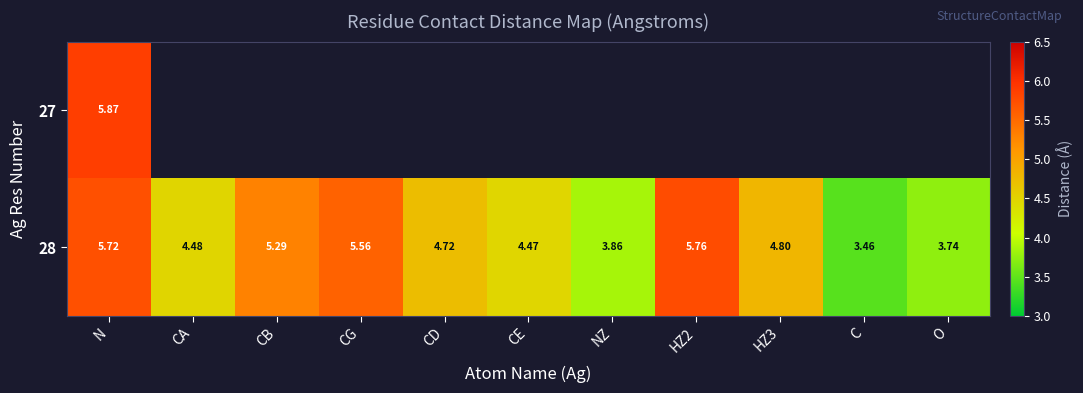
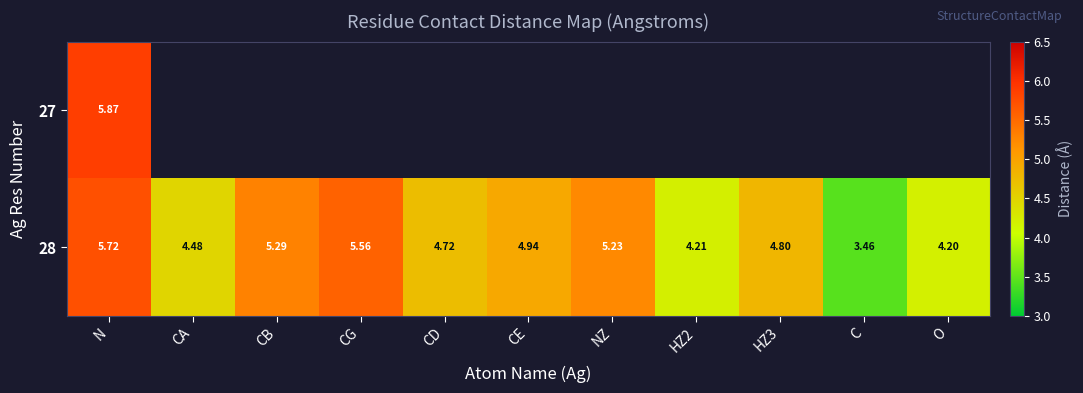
  {
    "27": {
      "N": 5.87
    },
    "28": {
      "N": 5.72,
      "CA": 4.48,
      "CB": 5.29,
      "CG": 5.56,
      "CD": 4.72,
-     "CE": 4.47,
-     "NZ": 3.86,
-     "HZ2": 5.76,
+     "CE": 4.94,
+     "NZ": 5.23,
+     "HZ2": 4.21,
      "HZ3": 4.80,
      "C": 3.46,
-     "O": 3.74
+     "O": 4.20
    }
  }
